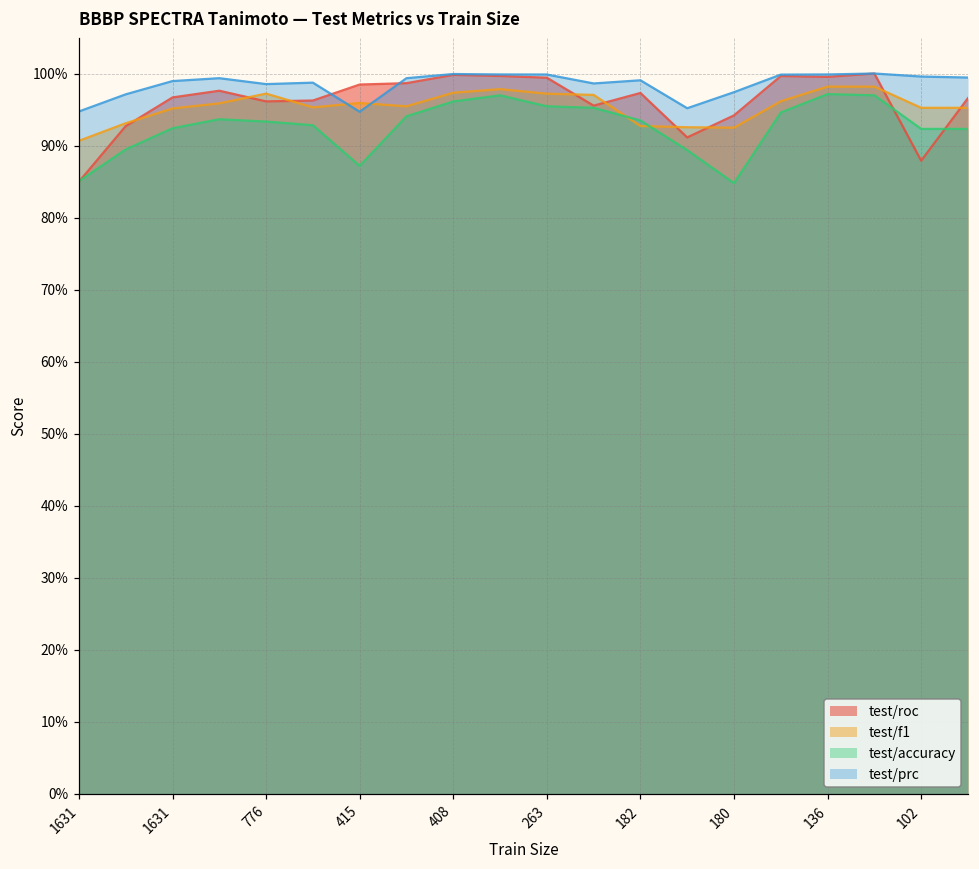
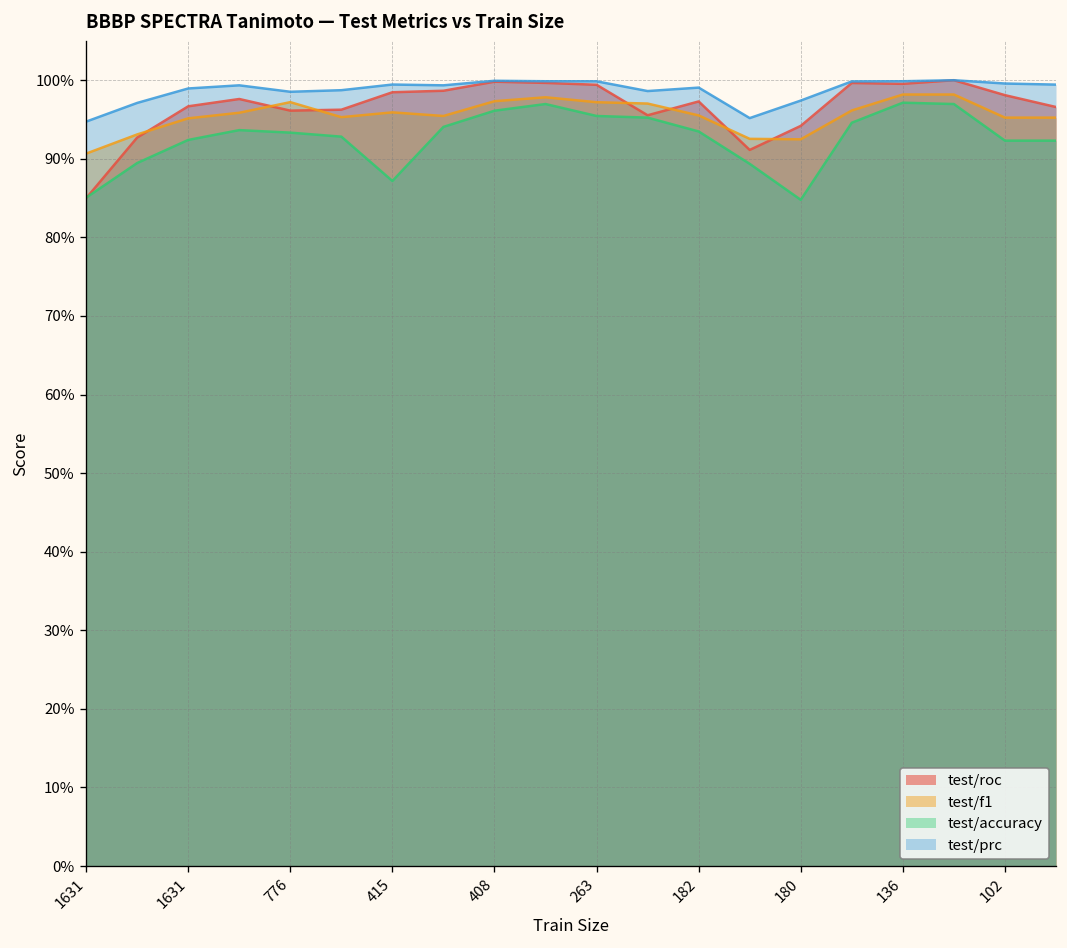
  {
    "test/roc": {
      "776": "96%",
      "415": "98%",
      "263": "99%",
      "182": "97%",
      "180": "94%",
-     "102": "88%"
+     "102": "98%"
    },
    "test/f1": {
      "776": "97%",
      "415": "96%",
      "408": "97%",
      "263": "97%",
-     "182": "93%",
+     "182": "96%",
      "180": "92%",
      "136": "98%",
      "102": "95%"
    },
    "test/accuracy": {
      "776": "93%",
      "415": "87%",
      "408": "96%",
      "263": "95%",
      "182": "93%",
      "180": "85%",
      "136": "97%",
      "102": "92%"
    },
    "test/prc": {
      "776": "99%",
-     "415": "95%",
+     "415": "99%",
      "263": "100%",
      "182": "99%",
      "180": "97%",
      "102": "100%"
    }
  }
